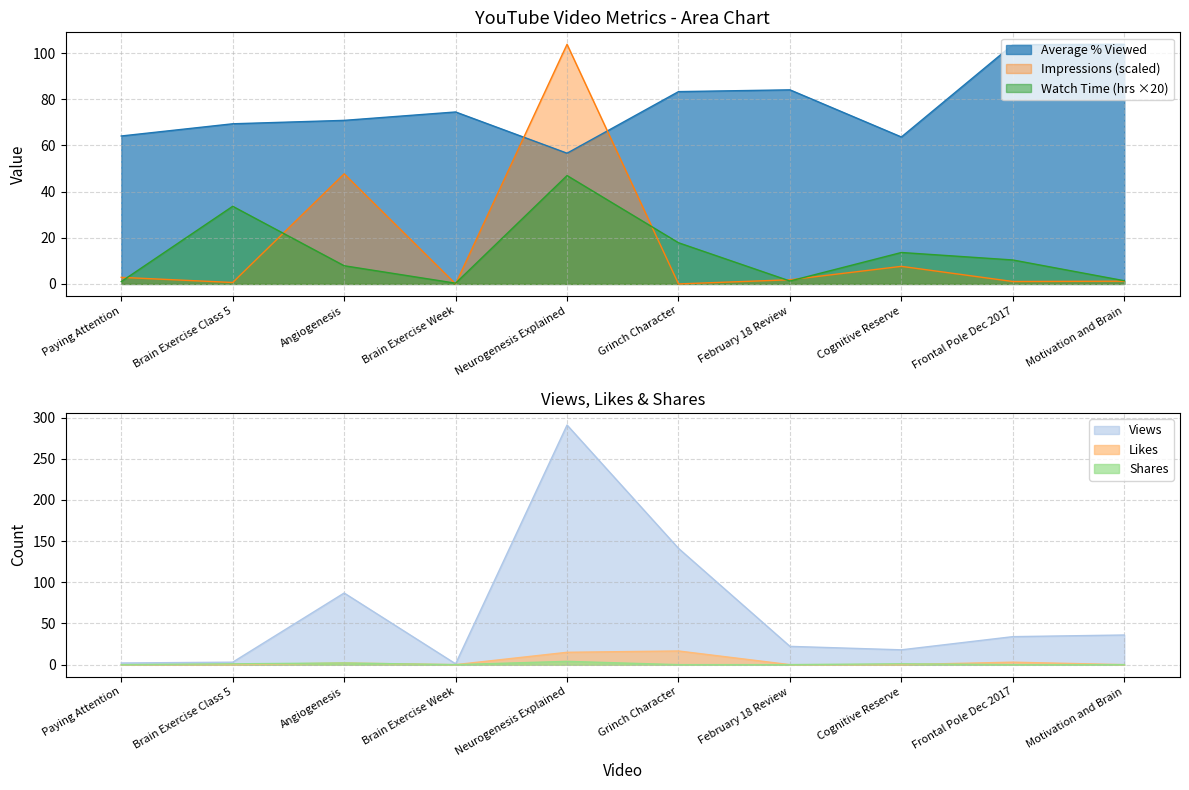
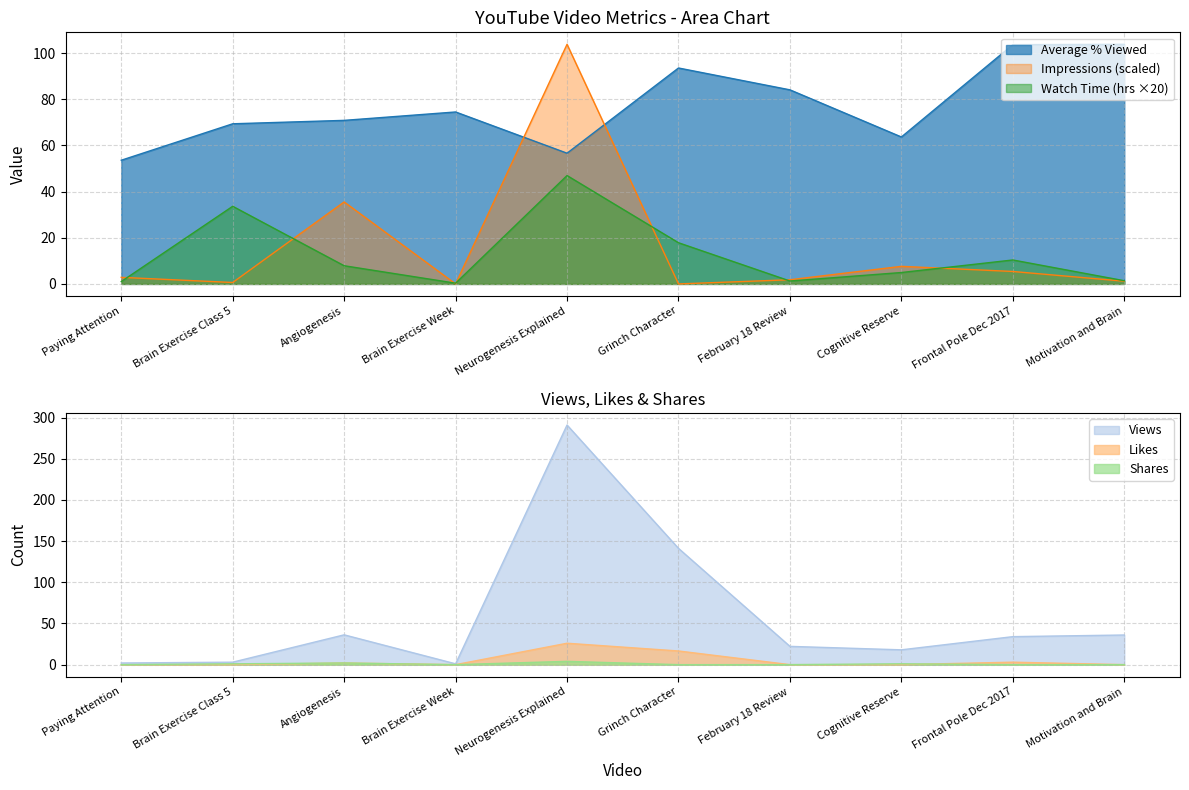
  {
    "YouTube Video Metrics - Area Chart": {
      "Average % Viewed": {
-       "Paying Attention": 64,
+       "Paying Attention": 54,
        "Brain Exercise Class 5": 69,
        "Angiogenesis": 71,
        "Brain Exercise Week": 75,
        "Neurogenesis Explained": 57,
-       "Grinch Character": 83,
+       "Grinch Character": 94,
        "February 18 Review": 84,
        "Cognitive Reserve": 64
      },
      "Impressions (scaled)": {
        "Paying Attention": 3,
        "Brain Exercise Class 5": 1,
-       "Angiogenesis": 48,
+       "Angiogenesis": 36,
        "Neurogenesis Explained": 104,
        "Grinch Character": 0,
        "Cognitive Reserve": 8,
-       "Frontal Pole Dec 2017": 1
+       "Frontal Pole Dec 2017": 5
      },
      "Watch Time (hrs ×20)": {
        "Paying Attention": 1,
        "Brain Exercise Class 5": 34,
        "Angiogenesis": 8,
        "Neurogenesis Explained": 47,
        "Grinch Character": 18,
-       "Cognitive Reserve": 14,
+       "Cognitive Reserve": 5,
        "Frontal Pole Dec 2017": 10
      }
    },
    "Views, Likes & Shares": {
      "Views": {
-       "Angiogenesis": 90,
+       "Angiogenesis": 40,
        "Neurogenesis Explained": 290,
        "Grinch Character": 140,
        "February 18 Review": 20,
        "Cognitive Reserve": 20,
        "Frontal Pole Dec 2017": 30,
        "Motivation and Brain": 40
      },
      "Likes": {
-       "Neurogenesis Explained": 20,
+       "Neurogenesis Explained": 30,
        "Grinch Character": 20
      },
      "Shares": {
        "Neurogenesis Explained": 0,
        "Grinch Character": 0
      }
    }
  }
